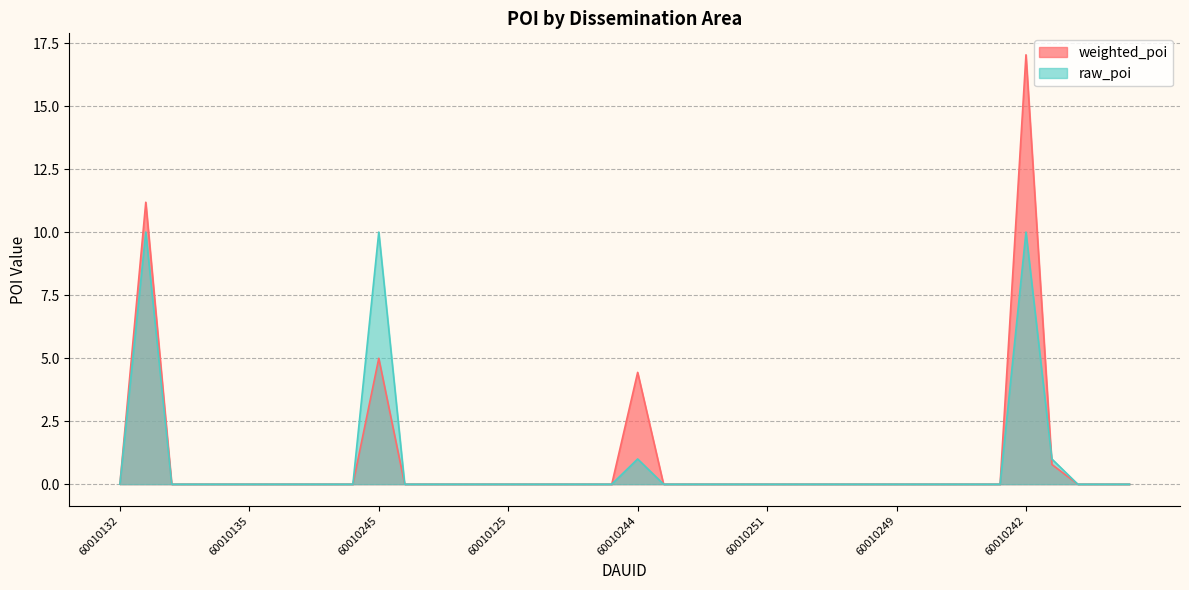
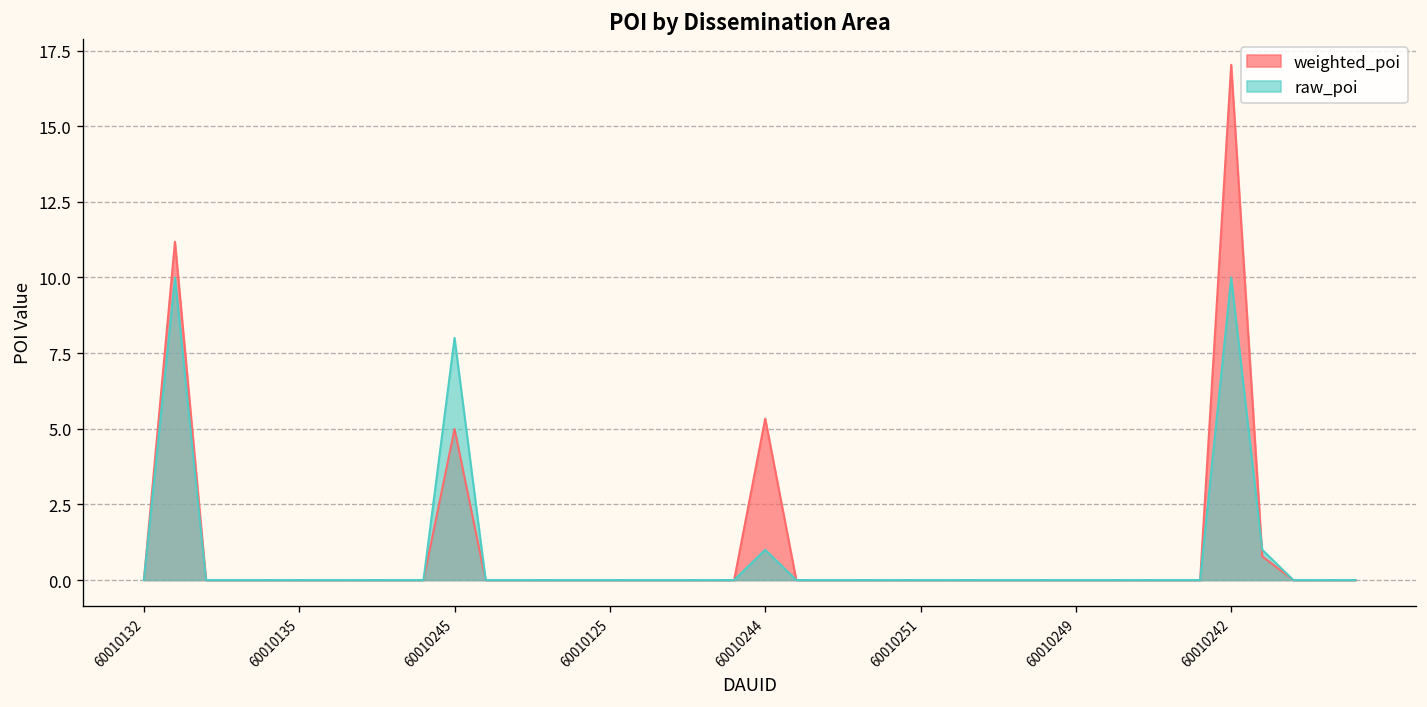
  {
    "weighted_poi": {
      "60010245": 5.0,
-     "60010244": 4.4,
+     "60010244": 5.3,
      "60010242": 17.0
    },
    "raw_poi": {
-     "60010245": 10,
+     "60010245": 8,
      "60010244": 1,
      "60010242": 10
    }
  }
